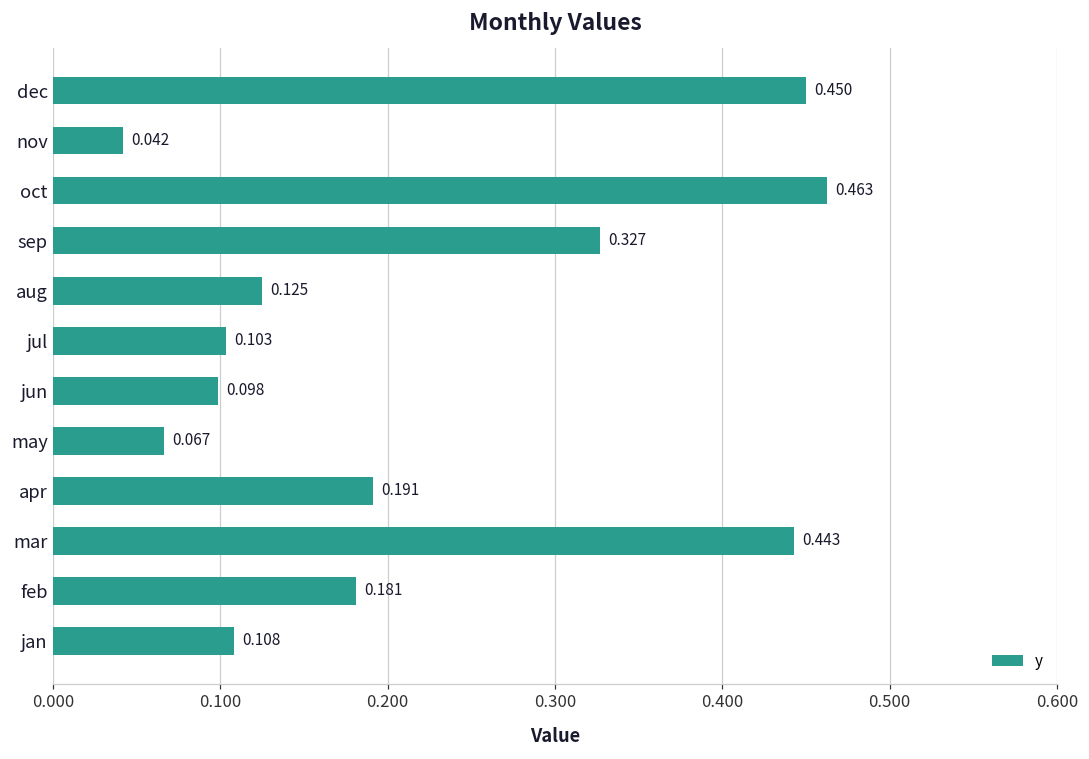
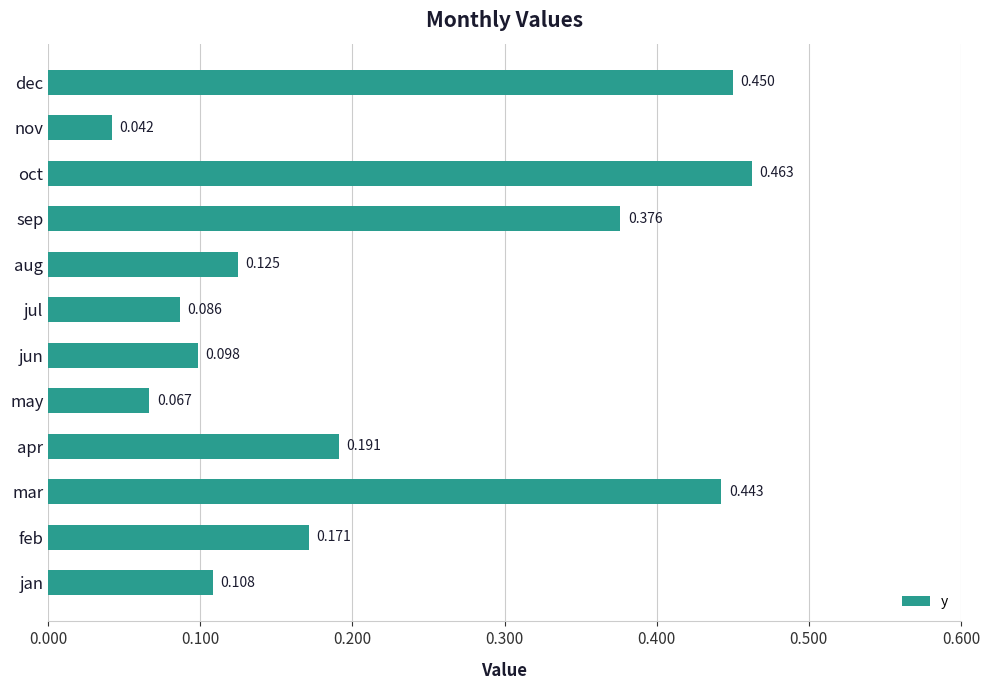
  {
    "dec": 0.450,
    "nov": 0.042,
    "oct": 0.463,
-   "sep": 0.327,
+   "sep": 0.376,
    "aug": 0.125,
-   "jul": 0.103,
+   "jul": 0.086,
    "jun": 0.098,
    "may": 0.067,
    "apr": 0.191,
    "mar": 0.443,
-   "feb": 0.181,
+   "feb": 0.171,
    "jan": 0.108
  }
